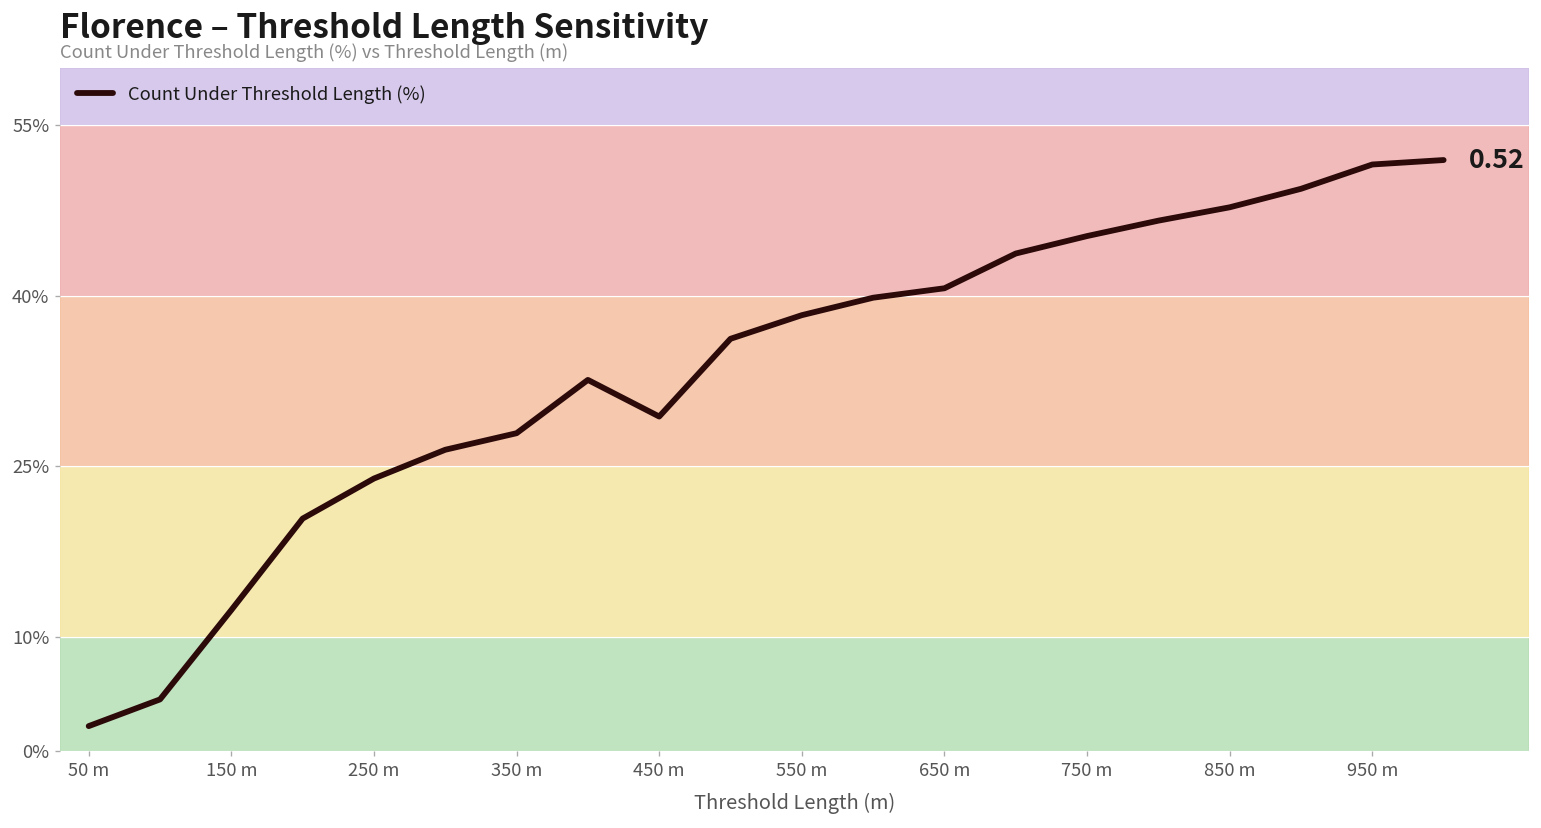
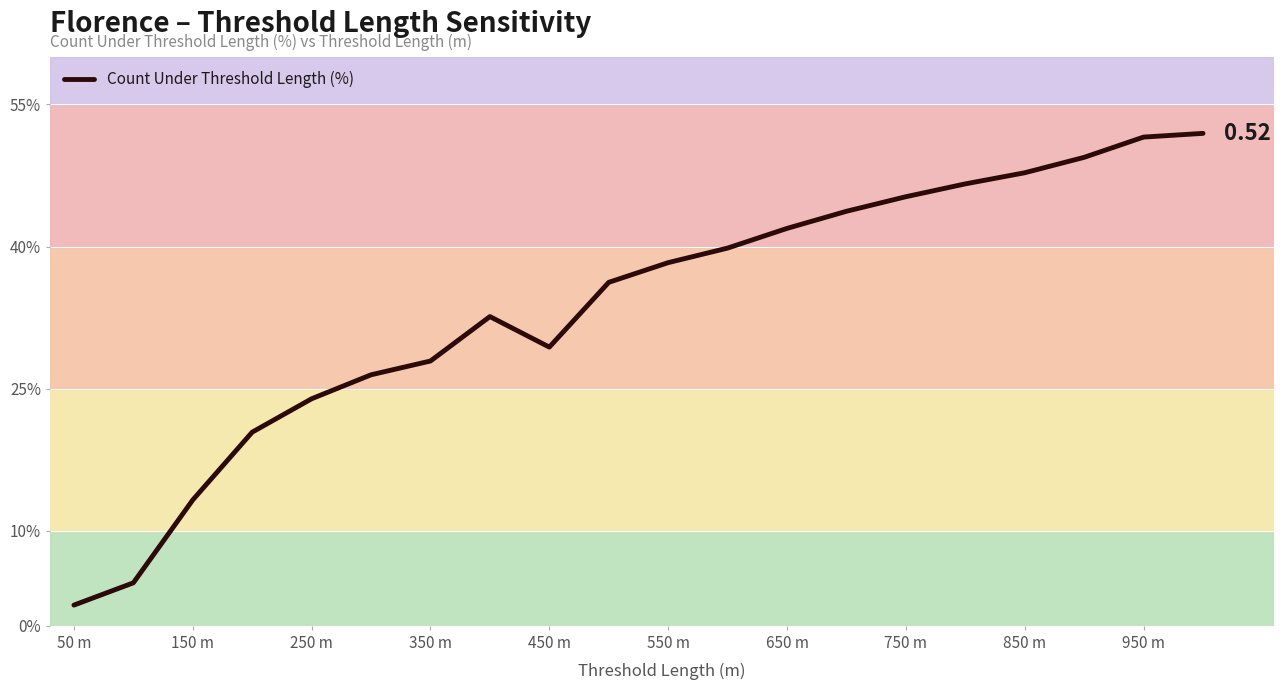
  {
    "50 m": "2%",
-   "150 m": "12%",
+   "150 m": "13%",
    "250 m": "24%",
    "350 m": "28%",
    "450 m": "29%",
    "550 m": "38%",
-   "650 m": "41%",
+   "650 m": "42%",
    "750 m": "45%",
    "850 m": "48%",
    "950 m": "52%"
  }
